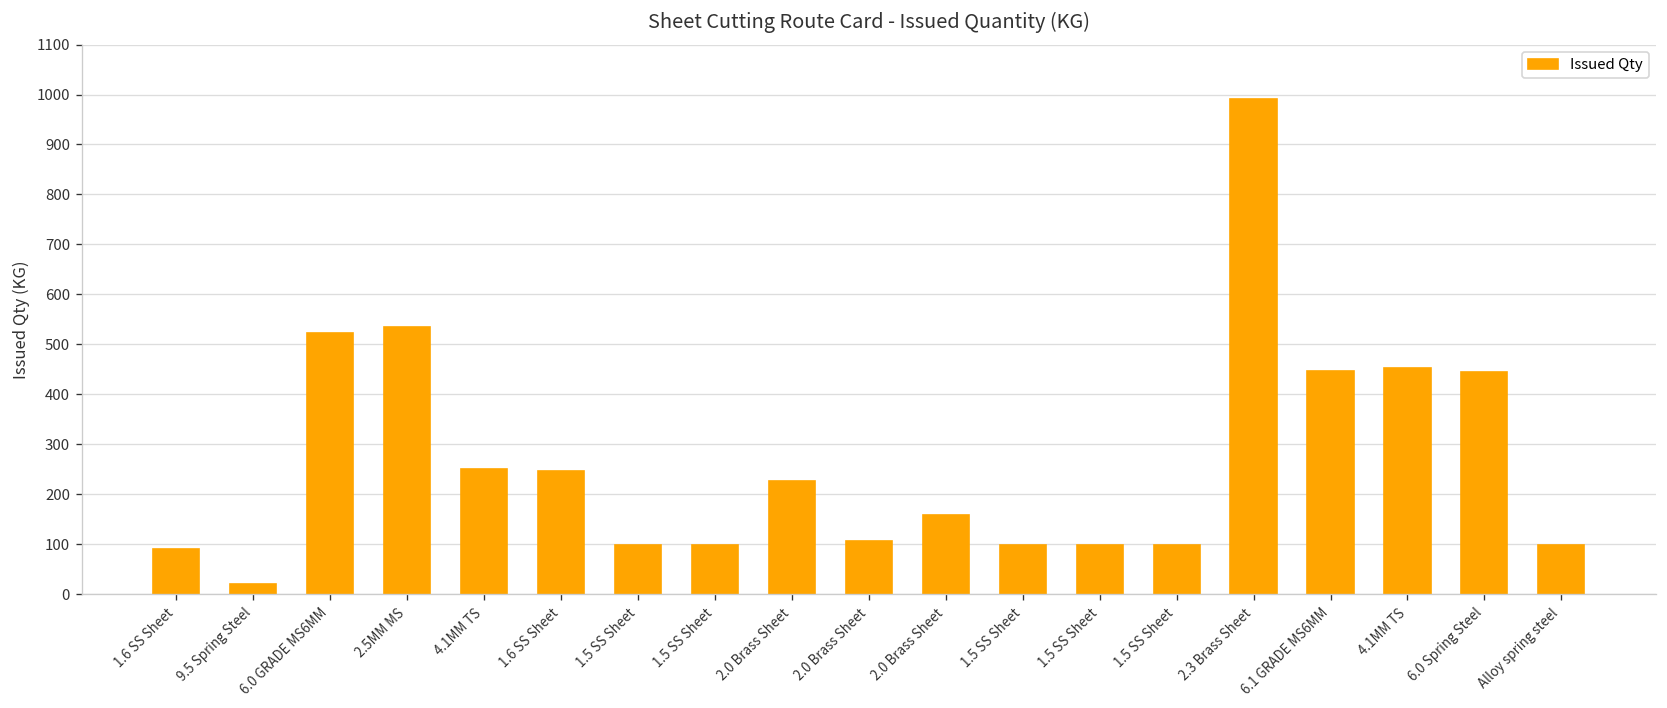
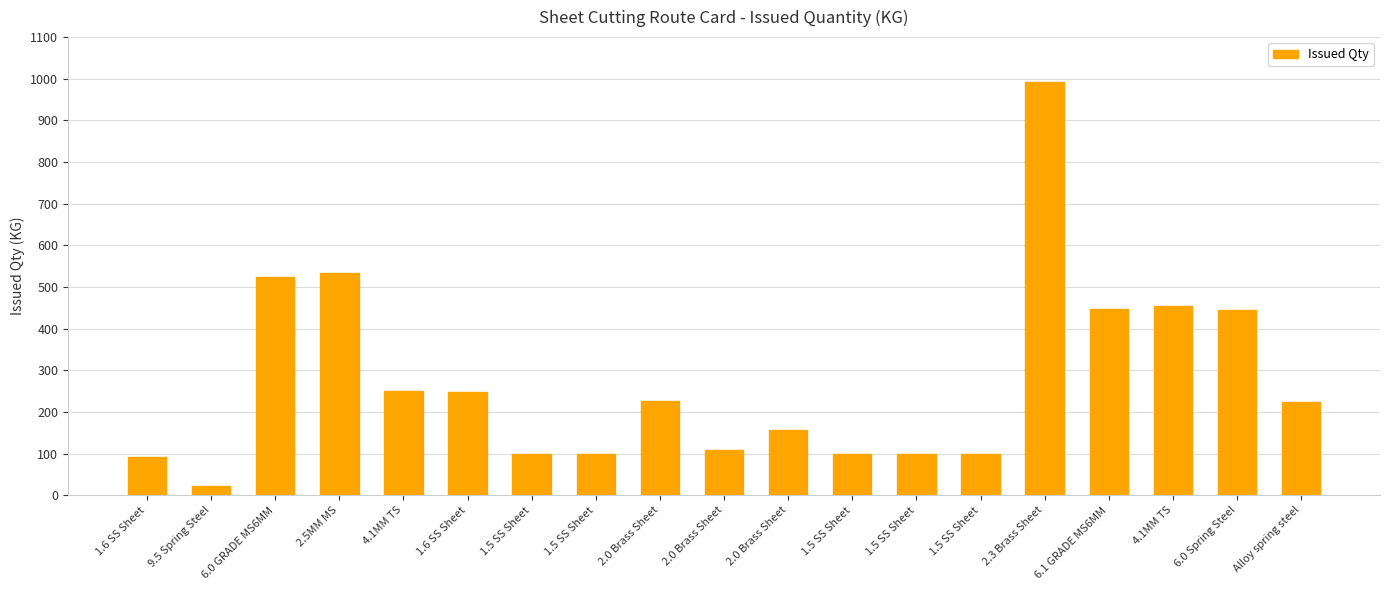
  {
    "9.5 Spring Steel": 20,
    "6.0 GRADE MS6MM": 520,
    "2.5MM MS": 530,
    "2.3 Brass Sheet": 990,
    "6.1 GRADE MS6MM": 450,
    "6.0 Spring Steel": 450,
-   "Alloy spring steel": 100
+   "Alloy spring steel": 230
  }
